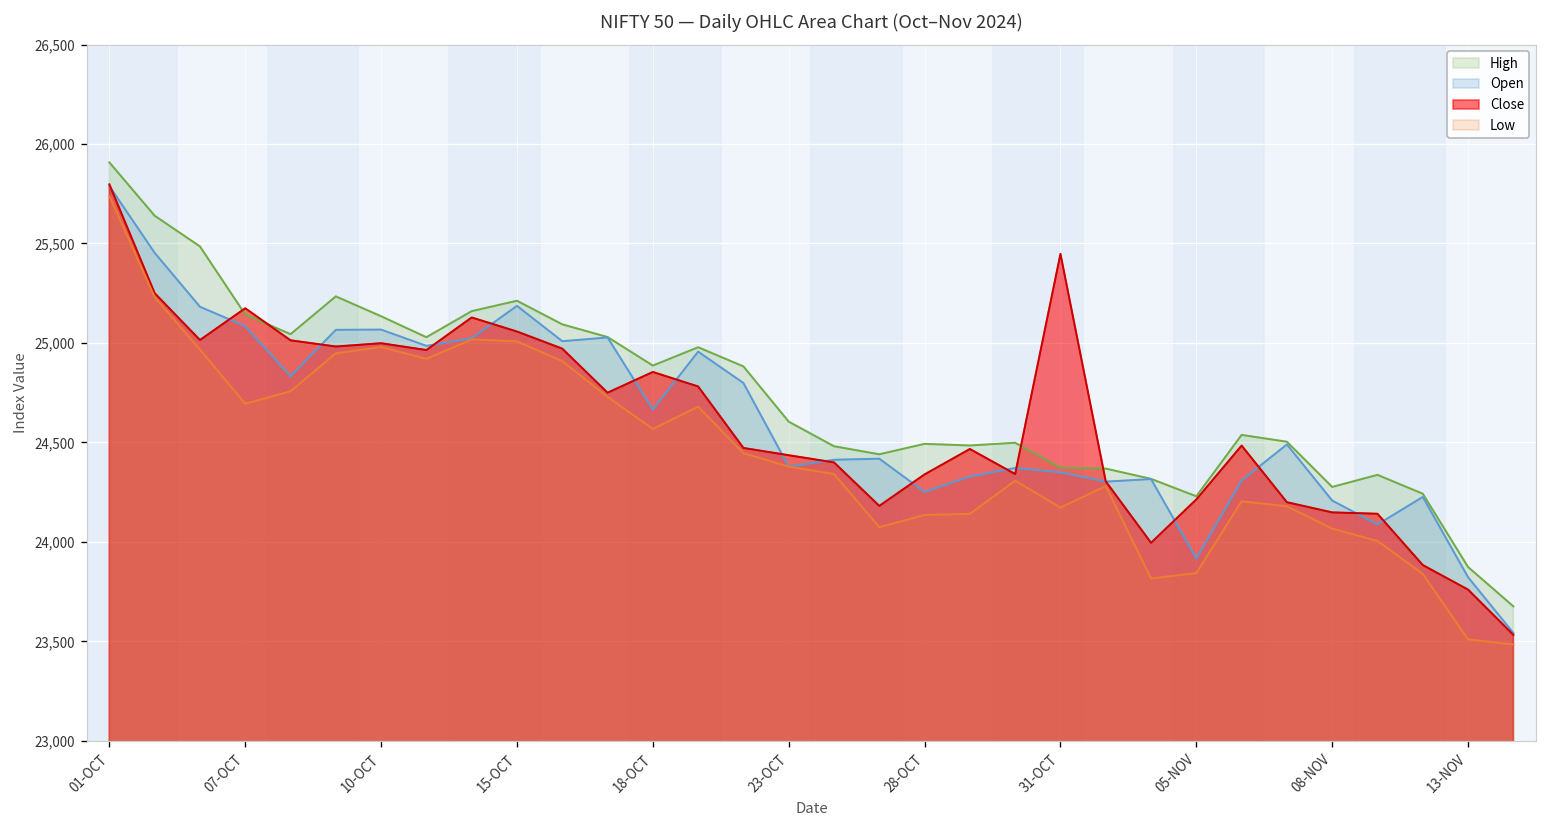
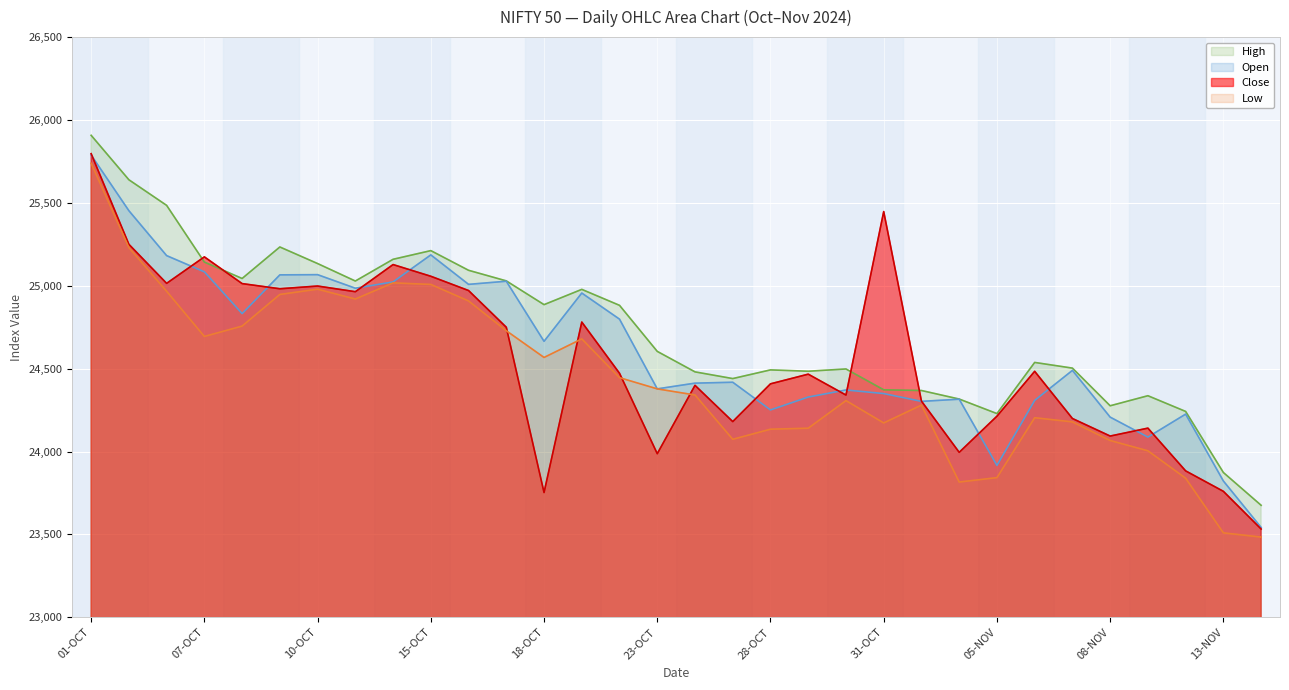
  {
    "Close": {
      "07-OCT": "25,170",
      "10-OCT": "25,000",
      "15-OCT": "25,060",
-     "18-OCT": "24,850",
-     "23-OCT": "24,440",
-     "28-OCT": "24,340",
+     "18-OCT": "23,750",
+     "23-OCT": "23,990",
+     "28-OCT": "24,410",
      "31-OCT": "25,450",
      "05-NOV": "24,210",
-     "08-NOV": "24,150",
+     "08-NOV": "24,090",
      "13-NOV": "23,760"
    }
  }
